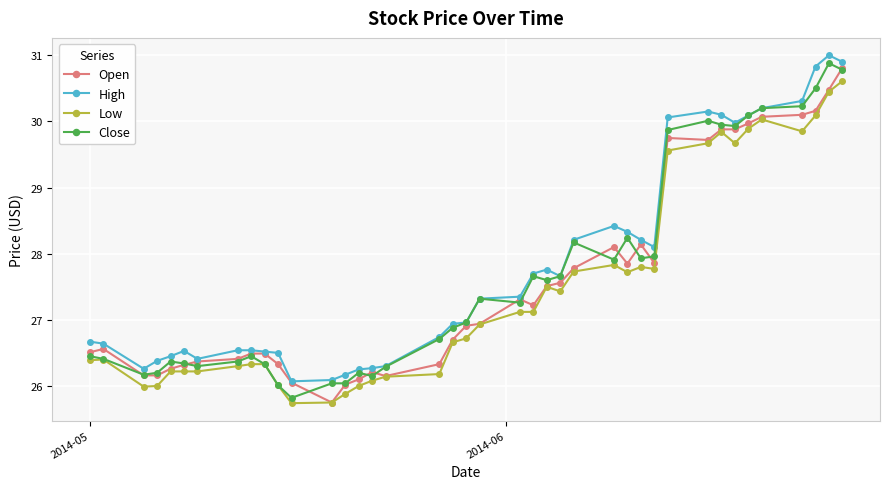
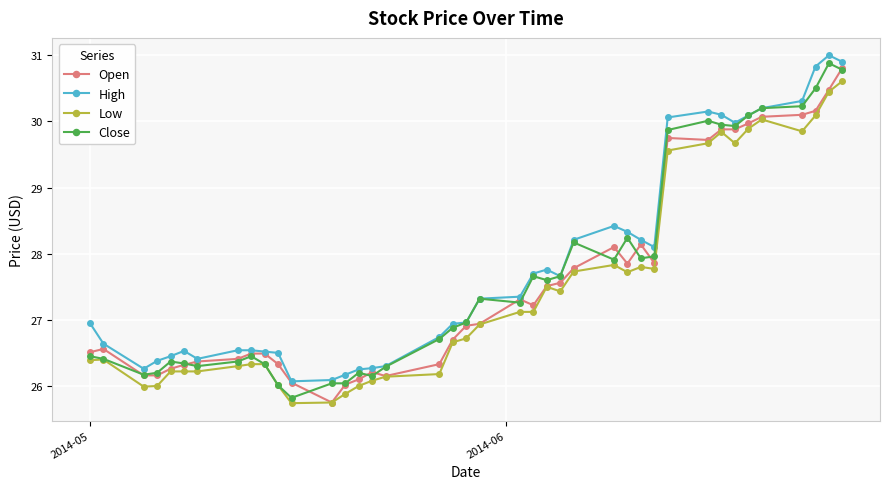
  {
    "Open": {
      "2014-05": 26.5
    },
    "High": {
-     "2014-05": 26.7
+     "2014-05": 27.0
    },
    "Low": {
      "2014-05": 26.4
    },
    "Close": {
      "2014-05": 26.5
    }
  }
